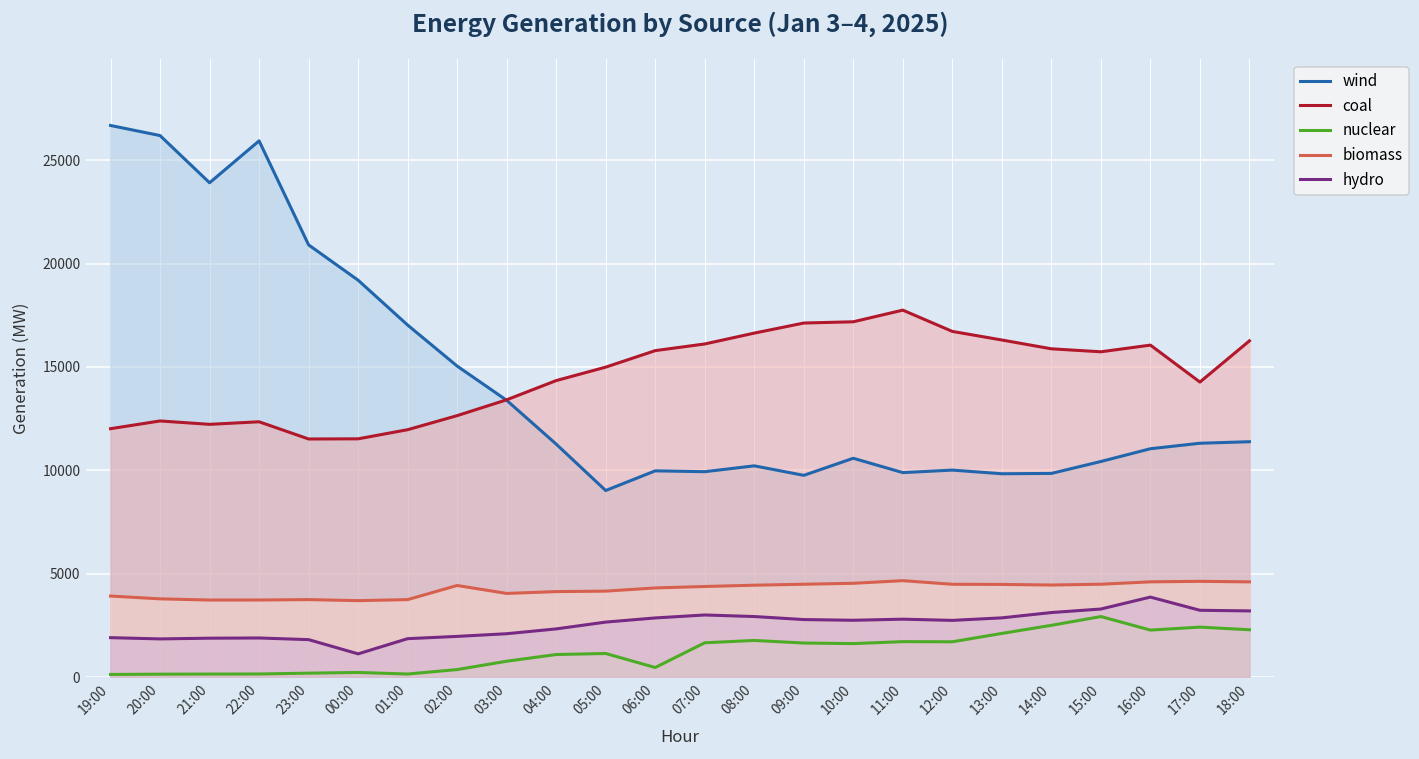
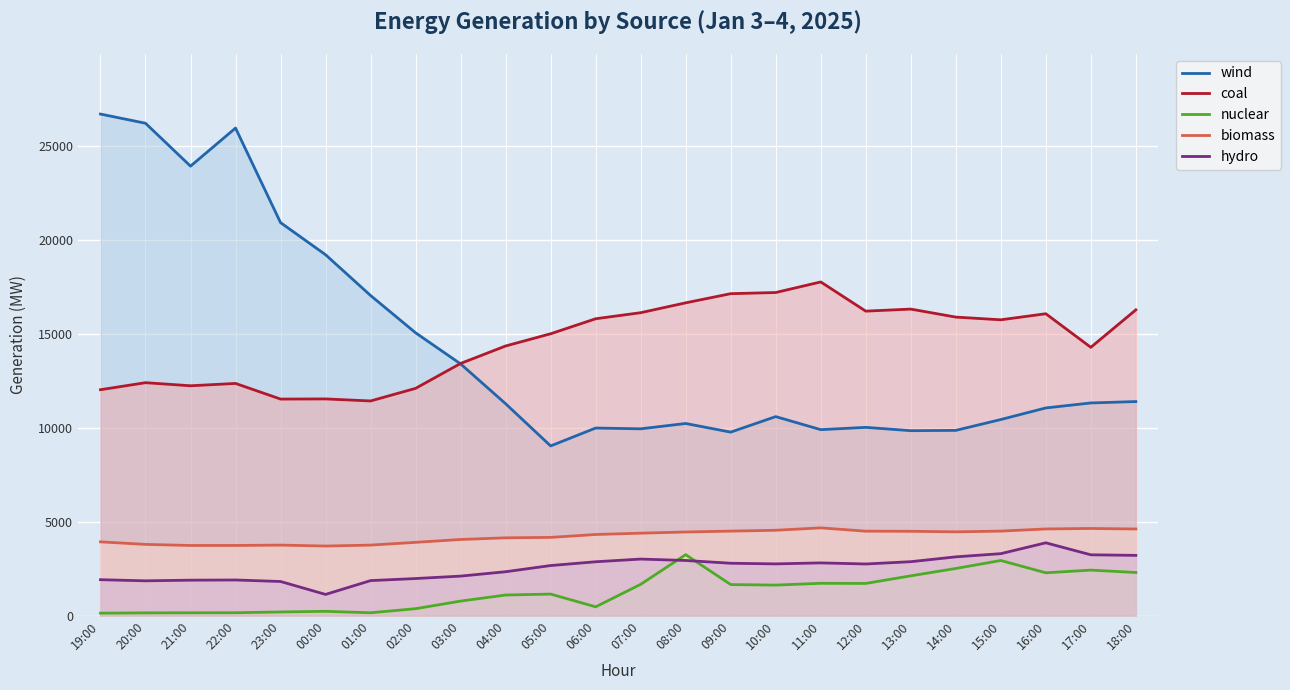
  {
    "wind": {
      "19:00": 26700,
      "20:00": 26200,
      "21:00": 23900,
      "22:00": 25900,
      "23:00": 20900,
      "00:00": 19200,
      "01:00": 17000,
      "02:00": 15000,
      "04:00": 11300,
      "05:00": 9000,
      "06:00": 10000,
      "07:00": 9900,
      "08:00": 10200,
      "09:00": 9800,
      "10:00": 10600,
      "11:00": 9900,
      "12:00": 10000,
      "13:00": 9800,
      "14:00": 9900,
      "15:00": 10400,
      "16:00": 11000,
      "17:00": 11300,
      "18:00": 11400
    },
    "coal": {
      "19:00": 12000,
      "20:00": 12400,
      "21:00": 12200,
      "22:00": 12400,
      "23:00": 11500,
      "00:00": 11500,
-     "01:00": 12000,
-     "02:00": 12600,
+     "01:00": 11400,
+     "02:00": 12100,
      "04:00": 14300,
      "05:00": 15000,
      "06:00": 15800,
      "07:00": 16100,
      "08:00": 16600,
      "09:00": 17100,
      "10:00": 17200,
      "11:00": 17700,
-     "12:00": 16700,
+     "12:00": 16200,
      "13:00": 16300,
      "14:00": 15900,
      "15:00": 15700,
      "16:00": 16100,
      "17:00": 14300,
      "18:00": 16300
    },
    "nuclear": {
      "19:00": 100,
      "20:00": 100,
      "21:00": 200,
      "22:00": 200,
      "23:00": 200,
      "00:00": 200,
      "01:00": 200,
      "02:00": 400,
      "03:00": 800,
      "04:00": 1100,
      "05:00": 1100,
      "06:00": 500,
      "07:00": 1700,
-     "08:00": 1800,
+     "08:00": 3200,
      "09:00": 1700,
      "10:00": 1600,
      "11:00": 1700,
      "12:00": 1700,
      "13:00": 2100,
      "14:00": 2500,
      "15:00": 2900,
      "16:00": 2300,
      "17:00": 2400,
      "18:00": 2300
    },
    "biomass": {
      "19:00": 3900,
      "20:00": 3800,
      "21:00": 3700,
      "22:00": 3700,
      "23:00": 3800,
      "00:00": 3700,
      "01:00": 3800,
-     "02:00": 4400,
+     "02:00": 3900,
      "03:00": 4100,
      "04:00": 4100,
      "05:00": 4200,
      "06:00": 4300,
      "07:00": 4400,
      "08:00": 4400,
      "09:00": 4500,
      "10:00": 4500,
      "11:00": 4700,
      "12:00": 4500,
      "13:00": 4500,
      "14:00": 4500,
      "15:00": 4500,
      "16:00": 4600,
      "17:00": 4600,
      "18:00": 4600
    },
    "hydro": {
      "19:00": 1900,
      "20:00": 1900,
      "21:00": 1900,
      "22:00": 1900,
      "23:00": 1800,
      "00:00": 1100,
      "01:00": 1900,
      "02:00": 2000,
      "03:00": 2100,
      "04:00": 2300,
      "05:00": 2700,
      "06:00": 2900,
      "07:00": 3000,
      "08:00": 2900,
      "09:00": 2800,
      "10:00": 2800,
      "11:00": 2800,
      "12:00": 2700,
      "13:00": 2900,
      "14:00": 3100,
      "15:00": 3300,
      "16:00": 3900,
      "17:00": 3200,
      "18:00": 3200
    }
  }
